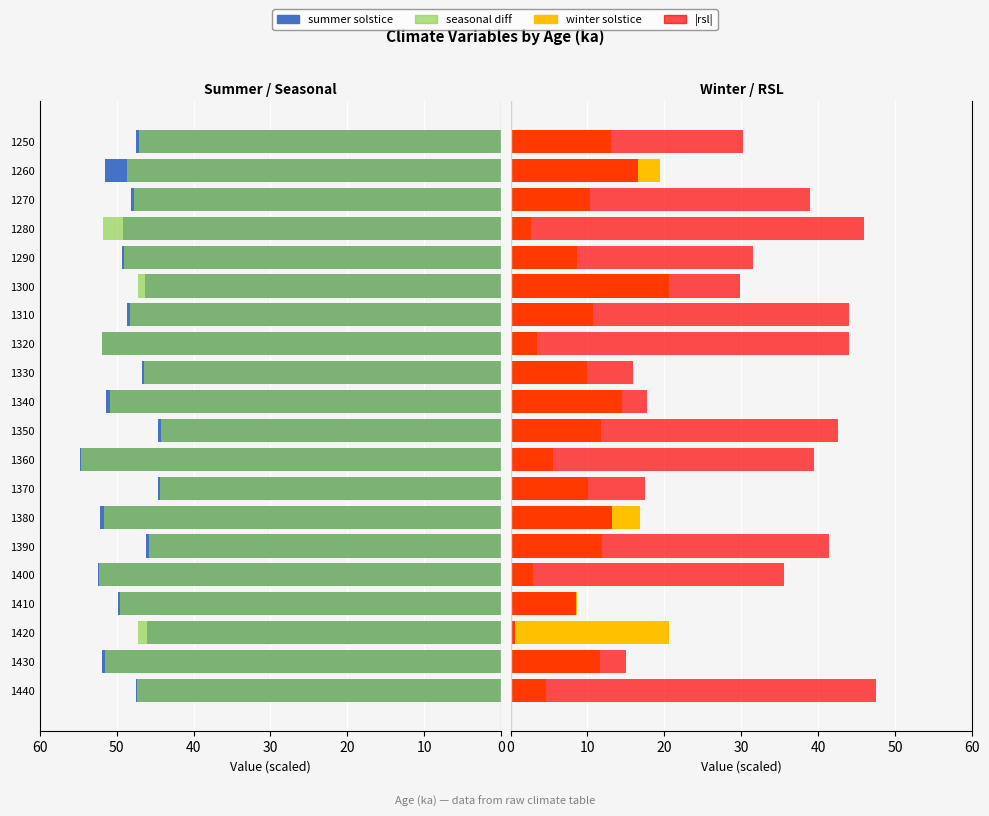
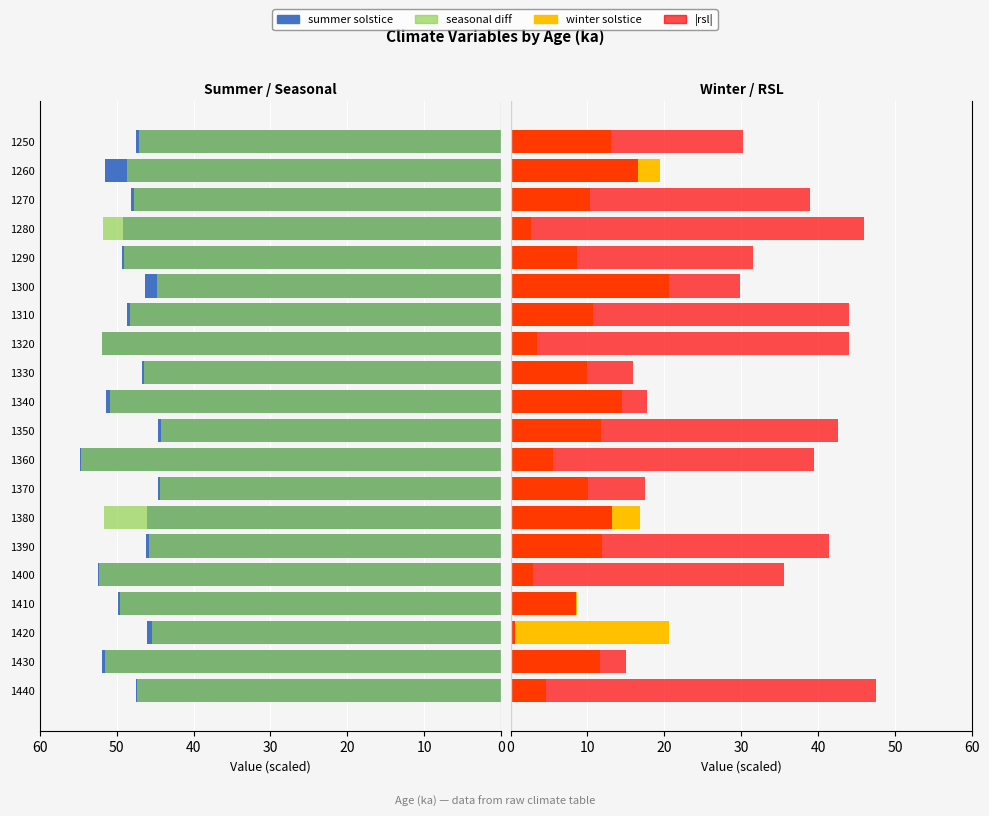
  {
    "Summer / Seasonal": {
      "summer solstice": {
        "1250": 47,
        "1260": 51,
        "1270": 48,
        "1290": 49,
        "1310": 49,
        "1320": 52,
        "1330": 47,
        "1340": 51,
        "1350": 45,
        "1360": 55,
        "1370": 45,
-       "1380": 52,
+       "1380": 46,
        "1390": 46,
        "1400": 52,
        "1410": 50,
        "1430": 52,
        "1440": 47
      },
      "seasonal diff": {
        "1280": 52,
-       "1300": 47,
+       "1300": 45,
        "1320": 52,
        "1360": 55,
        "1400": 52,
-       "1420": 47,
+       "1420": 45,
        "1440": 47
      }
    }
  }
